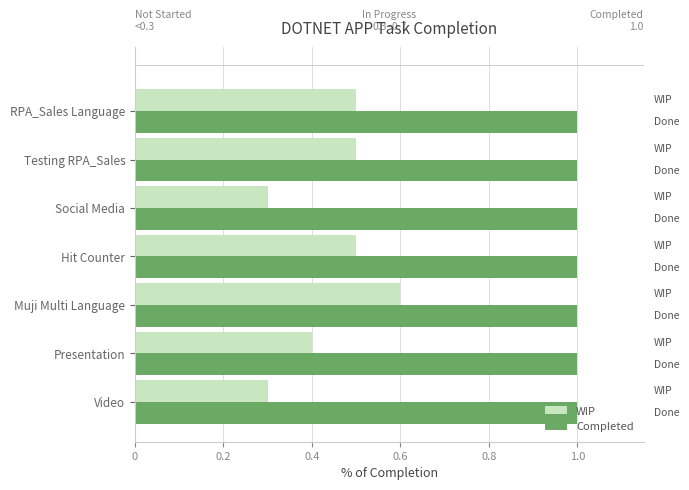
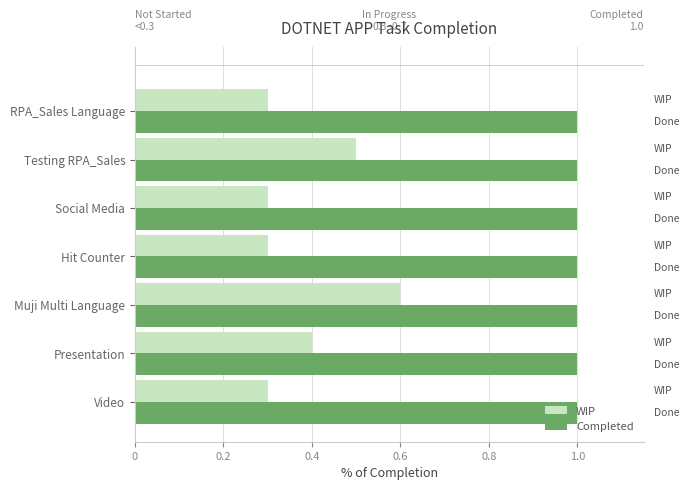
  {
    "WIP": {
-     "RPA_Sales Language": 0.5,
+     "RPA_Sales Language": 0.3,
      "Testing RPA_Sales": 0.5,
      "Social Media": 0.3,
-     "Hit Counter": 0.5,
+     "Hit Counter": 0.3,
      "Muji Multi Language": 0.6,
      "Presentation": 0.4,
      "Video": 0.3
    },
    "Completed": {
      "RPA_Sales Language": 1.0,
      "Testing RPA_Sales": 1.0,
      "Social Media": 1.0,
      "Hit Counter": 1.0,
      "Muji Multi Language": 1.0,
      "Presentation": 1.0,
      "Video": 1.0
    }
  }
